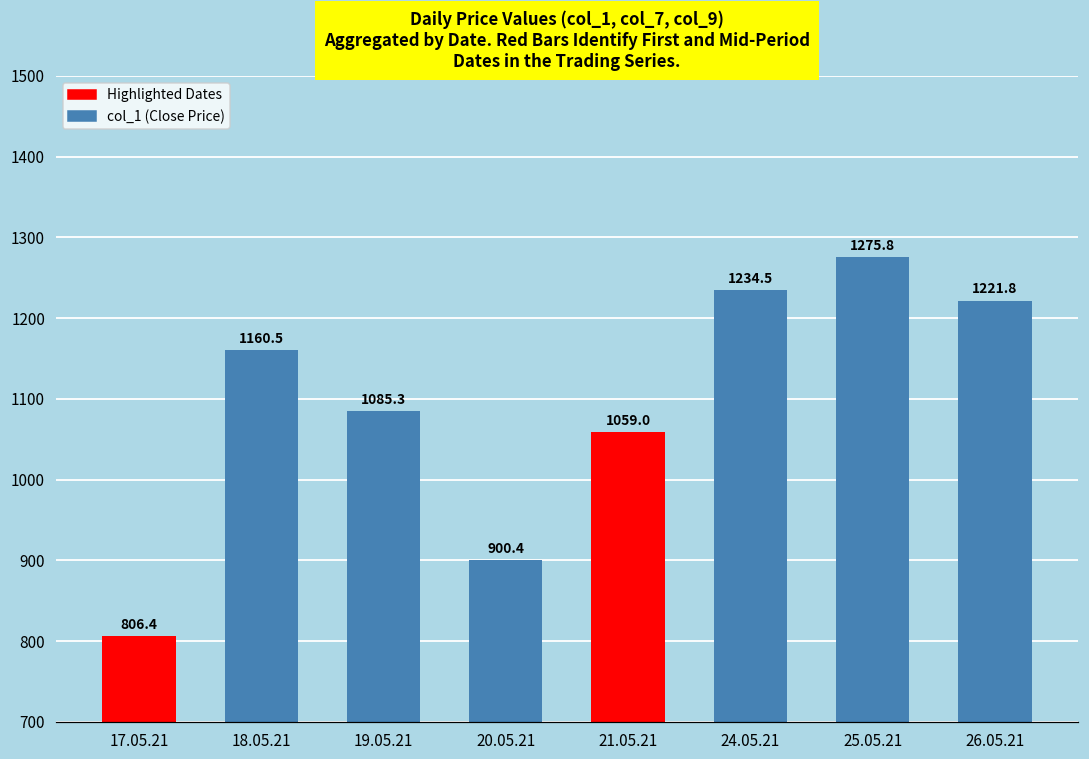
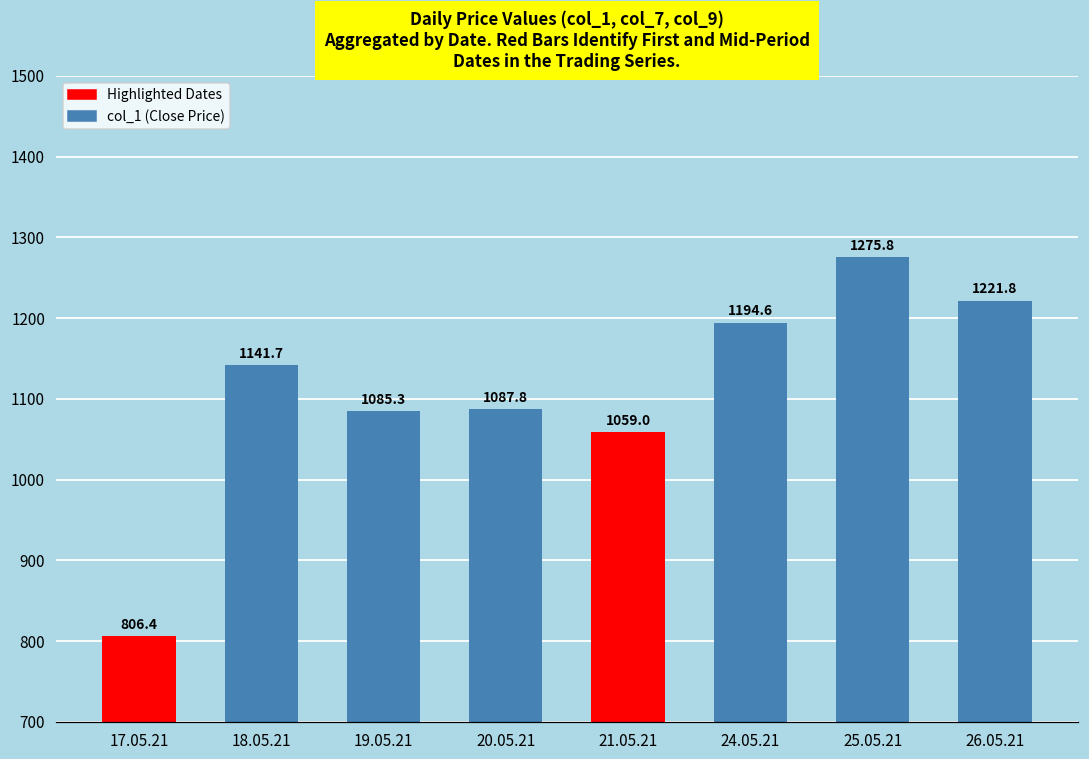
  {
    "17.05.21": 806.4,
-   "18.05.21": 1160.5,
+   "18.05.21": 1141.7,
    "19.05.21": 1085.3,
-   "20.05.21": 900.4,
+   "20.05.21": 1087.8,
    "21.05.21": 1059.0,
-   "24.05.21": 1234.5,
+   "24.05.21": 1194.6,
    "25.05.21": 1275.8,
    "26.05.21": 1221.8
  }
